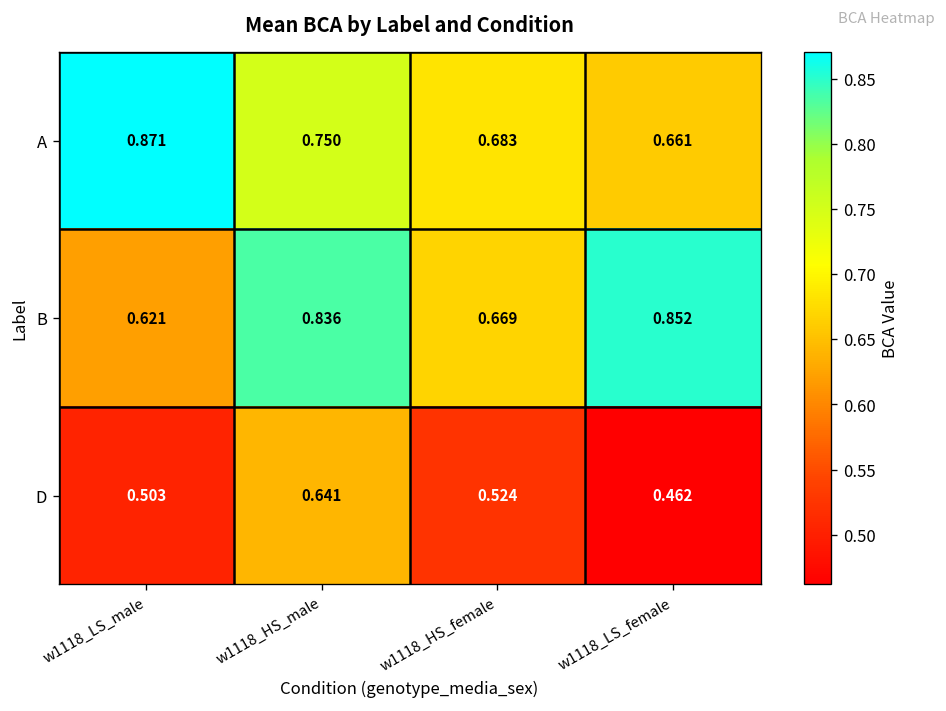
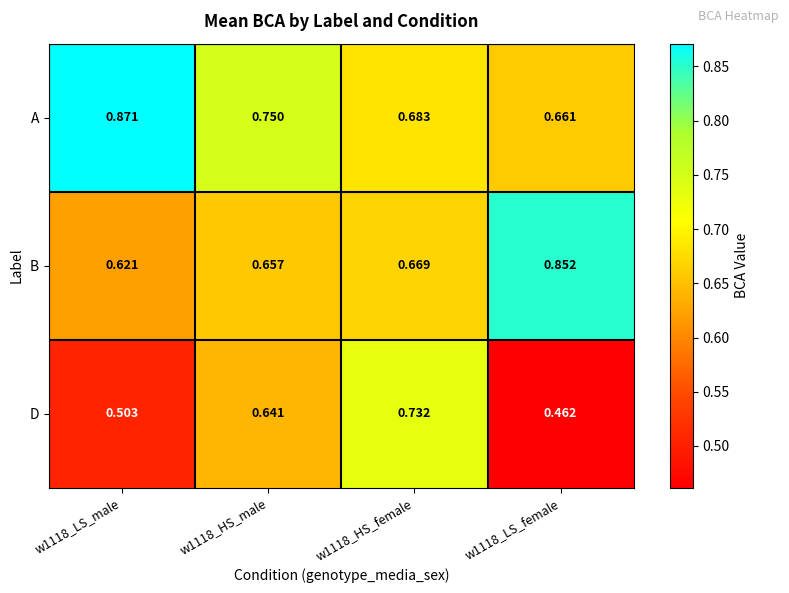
  {
    "A": {
      "w1118_LS_male": 0.871,
      "w1118_HS_male": 0.750,
      "w1118_HS_female": 0.683,
      "w1118_LS_female": 0.661
    },
    "B": {
      "w1118_LS_male": 0.621,
-     "w1118_HS_male": 0.836,
+     "w1118_HS_male": 0.657,
      "w1118_HS_female": 0.669,
      "w1118_LS_female": 0.852
    },
    "D": {
      "w1118_LS_male": 0.503,
      "w1118_HS_male": 0.641,
-     "w1118_HS_female": 0.524,
+     "w1118_HS_female": 0.732,
      "w1118_LS_female": 0.462
    }
  }
